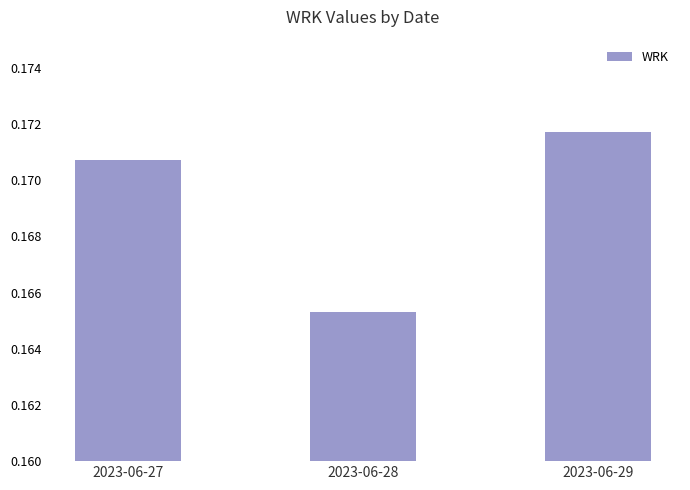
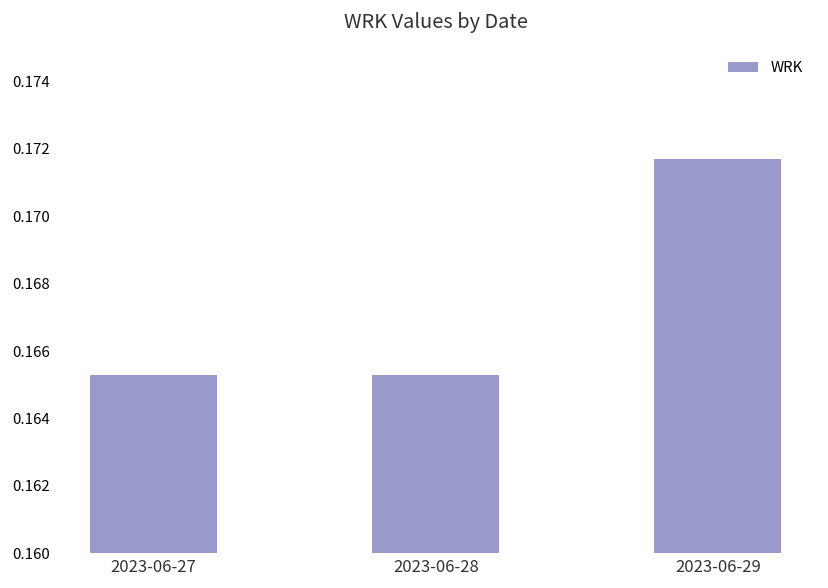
  {
-   "2023-06-27": 0.1707,
+   "2023-06-27": 0.1653,
    "2023-06-28": 0.1653,
    "2023-06-29": 0.1717
  }
